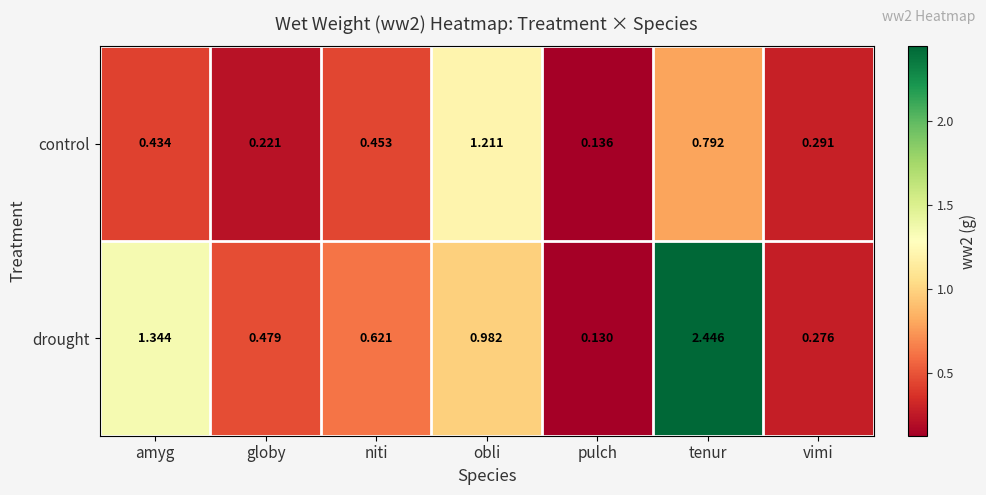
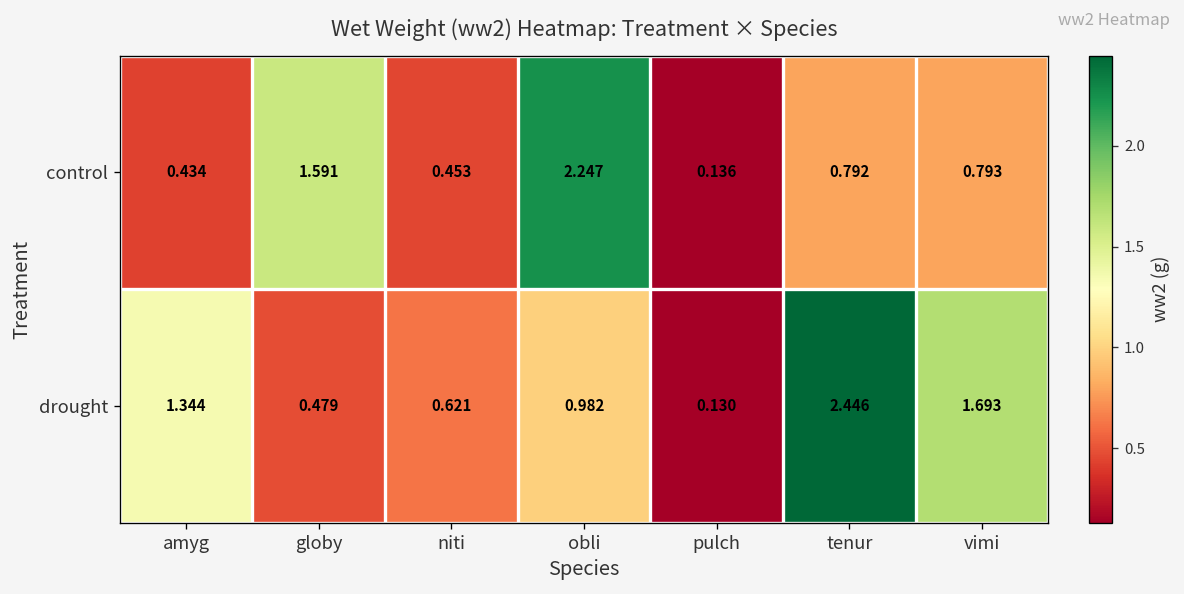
  {
    "control": {
      "amyg": 0.434,
-     "globy": 0.221,
+     "globy": 1.591,
      "niti": 0.453,
-     "obli": 1.211,
+     "obli": 2.247,
      "pulch": 0.136,
      "tenur": 0.792,
-     "vimi": 0.291
+     "vimi": 0.793
    },
    "drought": {
      "amyg": 1.344,
      "globy": 0.479,
      "niti": 0.621,
      "obli": 0.982,
      "pulch": 0.130,
      "tenur": 2.446,
-     "vimi": 0.276
+     "vimi": 1.693
    }
  }
